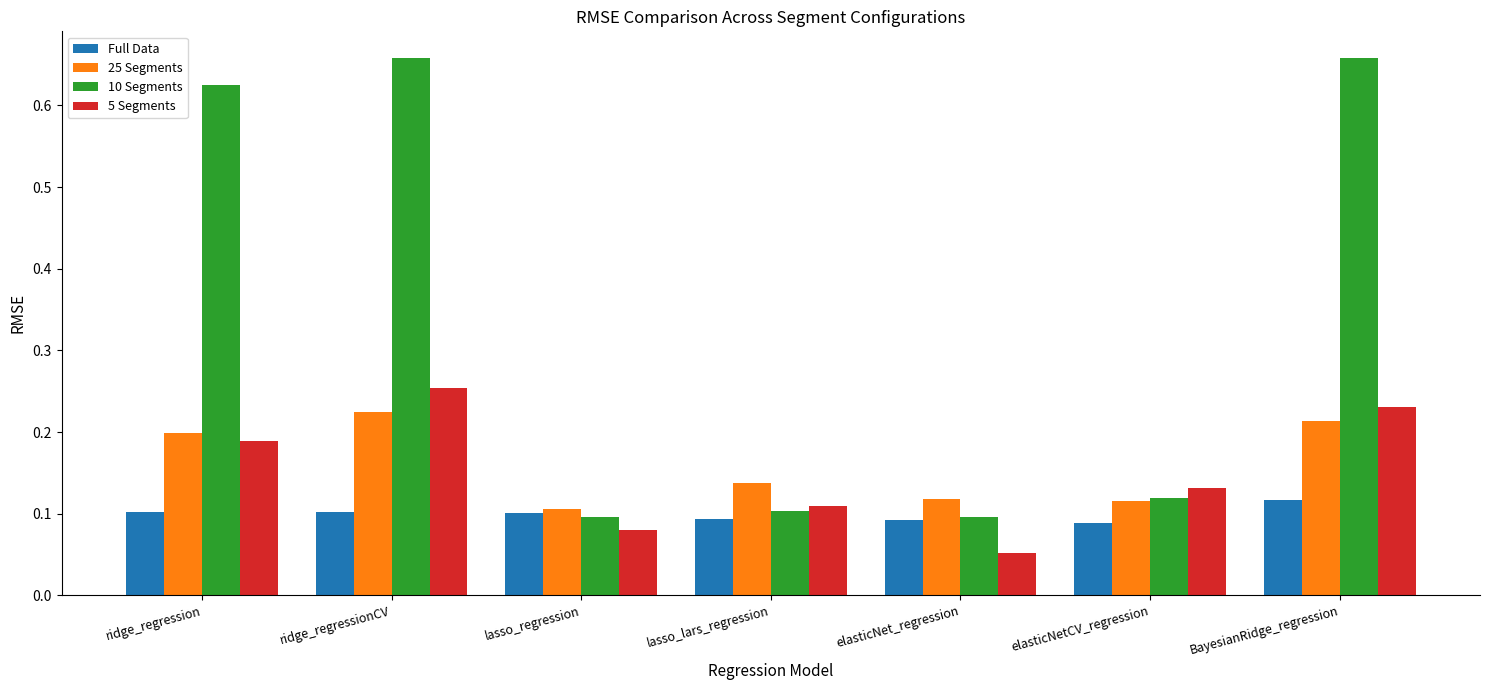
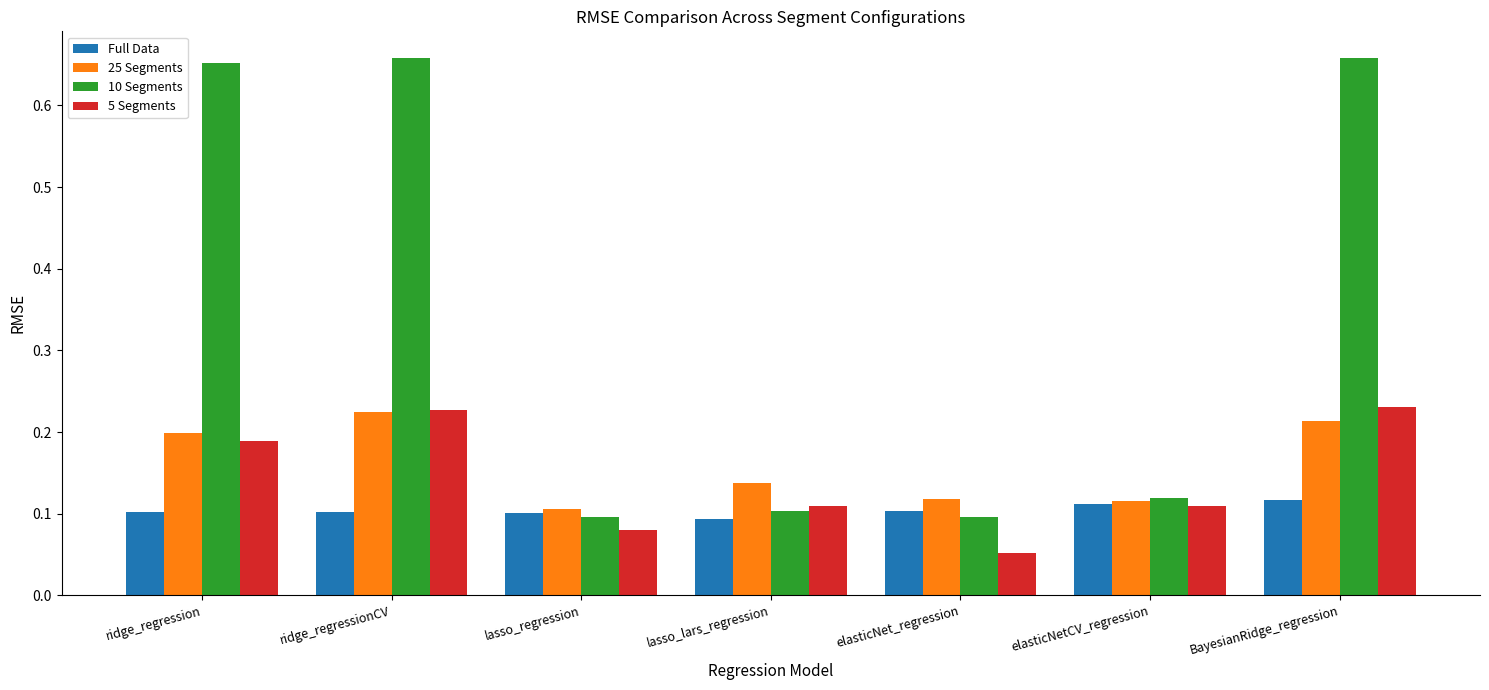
  {
    "Full Data": {
      "ridge_regression": 0.10,
      "ridge_regressionCV": 0.10,
      "lasso_regression": 0.10,
      "lasso_lars_regression": 0.09,
-     "elasticNet_regression": 0.09,
-     "elasticNetCV_regression": 0.09,
+     "elasticNet_regression": 0.10,
+     "elasticNetCV_regression": 0.11,
      "BayesianRidge_regression": 0.12
    },
    "25 Segments": {
      "ridge_regression": 0.20,
      "ridge_regressionCV": 0.22,
      "lasso_regression": 0.11,
      "lasso_lars_regression": 0.14,
      "elasticNet_regression": 0.12,
      "elasticNetCV_regression": 0.12,
      "BayesianRidge_regression": 0.21
    },
    "10 Segments": {
-     "ridge_regression": 0.63,
+     "ridge_regression": 0.65,
      "ridge_regressionCV": 0.66,
      "lasso_regression": 0.10,
      "lasso_lars_regression": 0.10,
      "elasticNet_regression": 0.10,
      "elasticNetCV_regression": 0.12,
      "BayesianRidge_regression": 0.66
    },
    "5 Segments": {
      "ridge_regression": 0.19,
-     "ridge_regressionCV": 0.25,
+     "ridge_regressionCV": 0.23,
      "lasso_regression": 0.08,
      "lasso_lars_regression": 0.11,
      "elasticNet_regression": 0.05,
-     "elasticNetCV_regression": 0.13,
+     "elasticNetCV_regression": 0.11,
      "BayesianRidge_regression": 0.23
    }
  }
